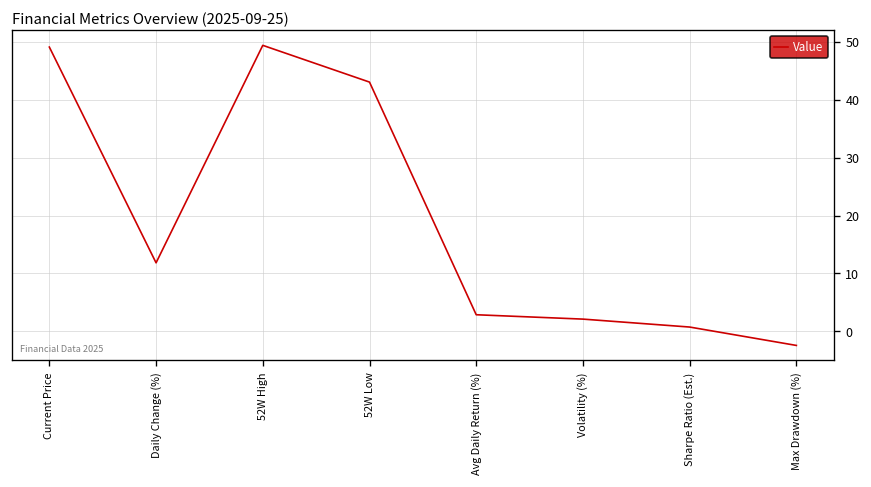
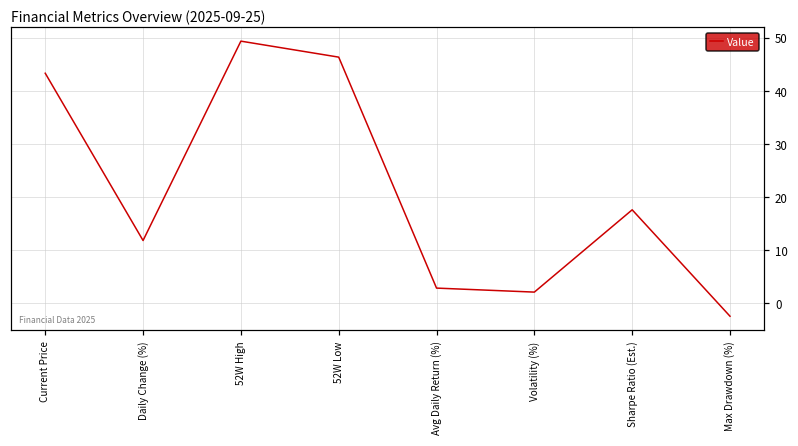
  {
-   "Current Price": 49,
+   "Current Price": 43,
    "Daily Change (%)": 12,
    "52W High": 49,
-   "52W Low": 43,
+   "52W Low": 46,
    "Avg Daily Return (%)": 3,
    "Volatility (%)": 2,
-   "Sharpe Ratio (Est.)": 1,
+   "Sharpe Ratio (Est.)": 18,
    "Max Drawdown (%)": -2
  }
